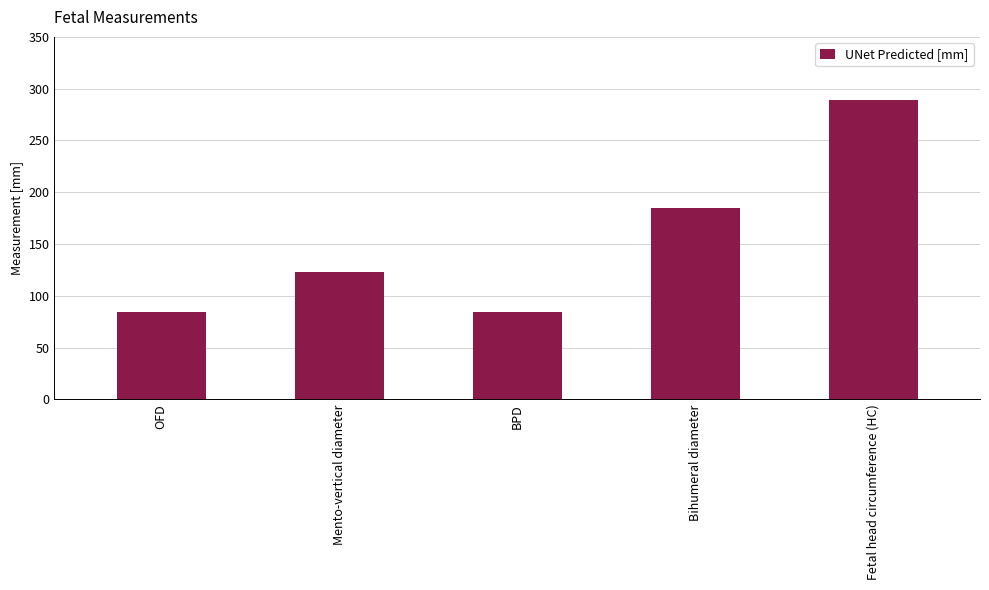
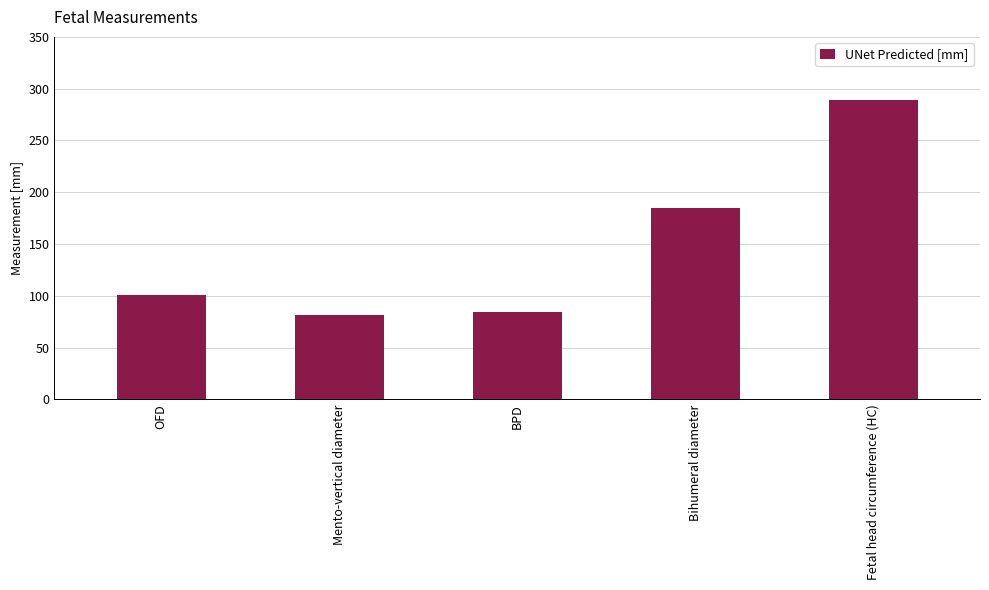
  {
-   "OFD": 84,
-   "Mento-vertical diameter": 123,
+   "OFD": 100,
+   "Mento-vertical diameter": 82,
    "BPD": 84,
    "Bihumeral diameter": 185,
    "Fetal head circumference (HC)": 290
  }
